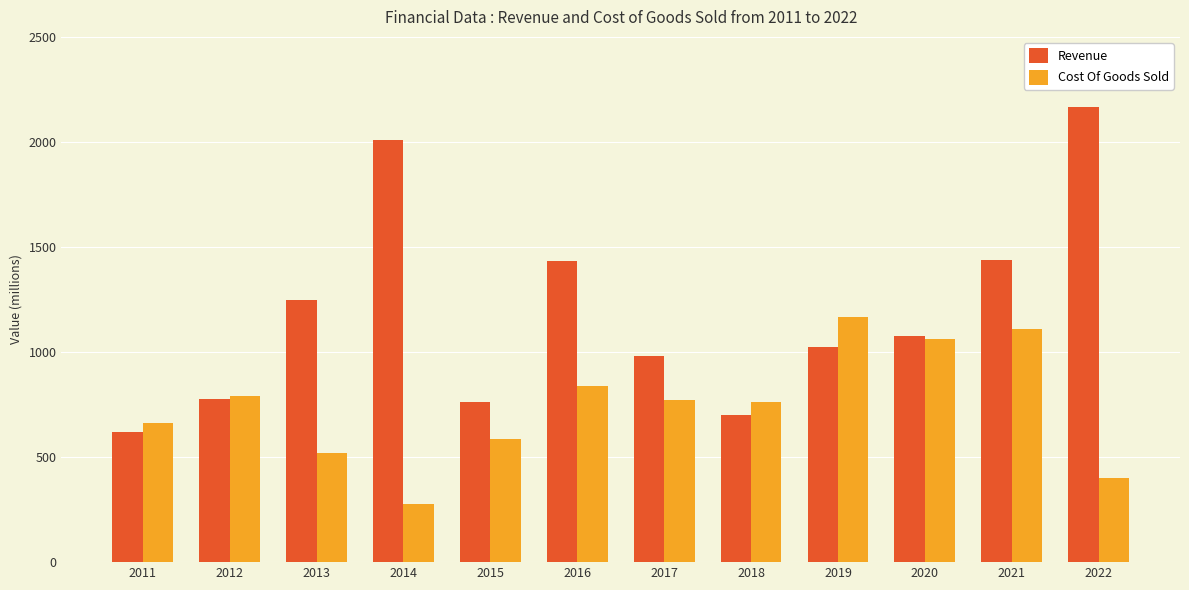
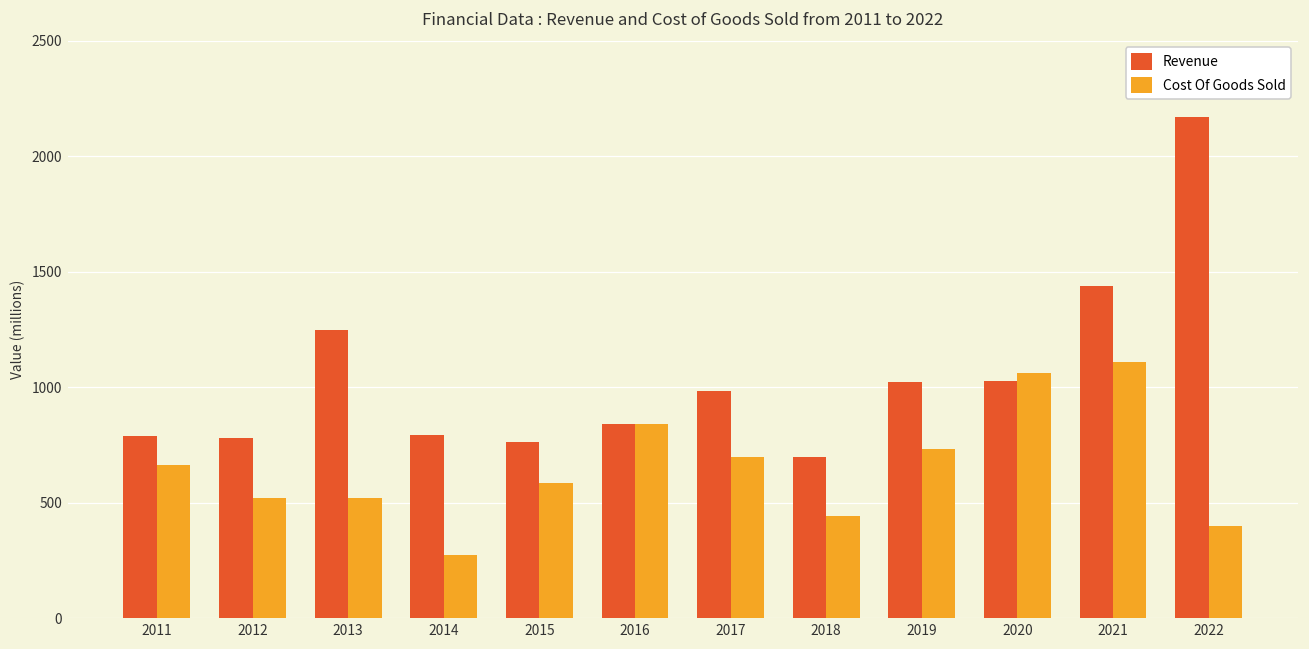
  {
    "Revenue": {
-     "2011": 620,
+     "2011": 790,
      "2012": 780,
      "2013": 1250,
-     "2014": 2010,
+     "2014": 790,
      "2015": 760,
-     "2016": 1430,
+     "2016": 840,
      "2017": 980,
      "2018": 700,
      "2019": 1020,
-     "2020": 1070,
+     "2020": 1030,
      "2021": 1440,
      "2022": 2170
    },
    "Cost Of Goods Sold": {
      "2011": 660,
-     "2012": 790,
+     "2012": 520,
      "2013": 520,
      "2014": 280,
      "2015": 590,
      "2016": 840,
-     "2017": 770,
-     "2018": 760,
-     "2019": 1170,
+     "2017": 700,
+     "2018": 440,
+     "2019": 730,
      "2020": 1060,
      "2021": 1110,
      "2022": 400
    }
  }
